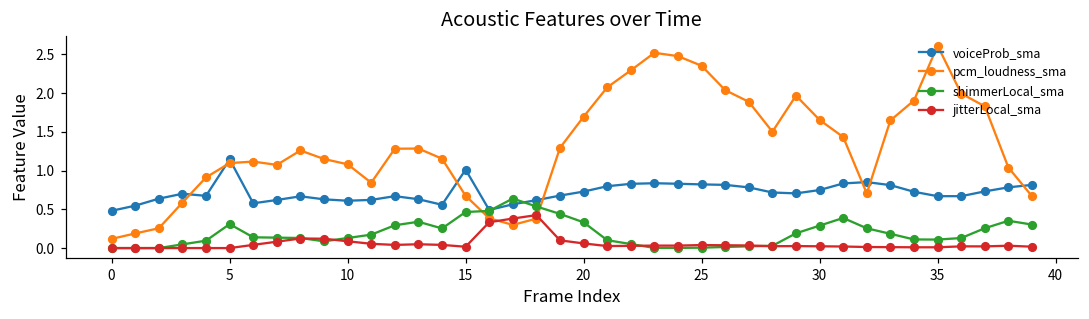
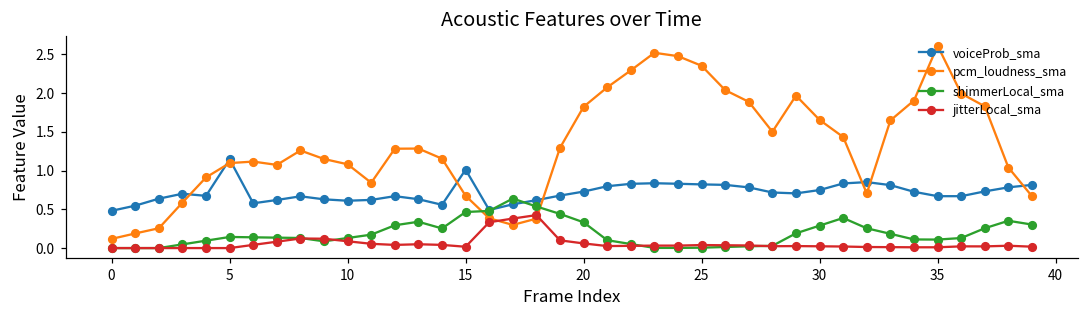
  {
    "voiceProb_sma": {
      "0": 0.5,
      "5": 1.1,
      "10": 0.6,
      "15": 1.0,
      "20": 0.7,
      "25": 0.8,
      "30": 0.7,
      "35": 0.7
    },
    "pcm_loudness_sma": {
      "0": 0.1,
      "5": 1.1,
      "10": 1.1,
      "15": 0.7,
-     "20": 1.7,
+     "20": 1.8,
      "25": 2.4,
      "30": 1.7,
      "35": 2.6
    },
    "shimmerLocal_sma": {
-     "5": 0.3,
+     "5": 0.1,
      "10": 0.1,
      "15": 0.5,
      "20": 0.3,
      "30": 0.3,
      "35": 0.1
    },
    "jitterLocal_sma": {
      "5": 0.0,
      "10": 0.1,
      "15": 0.0,
      "20": 0.1,
      "30": 0.0,
      "35": 0.0
    }
  }
